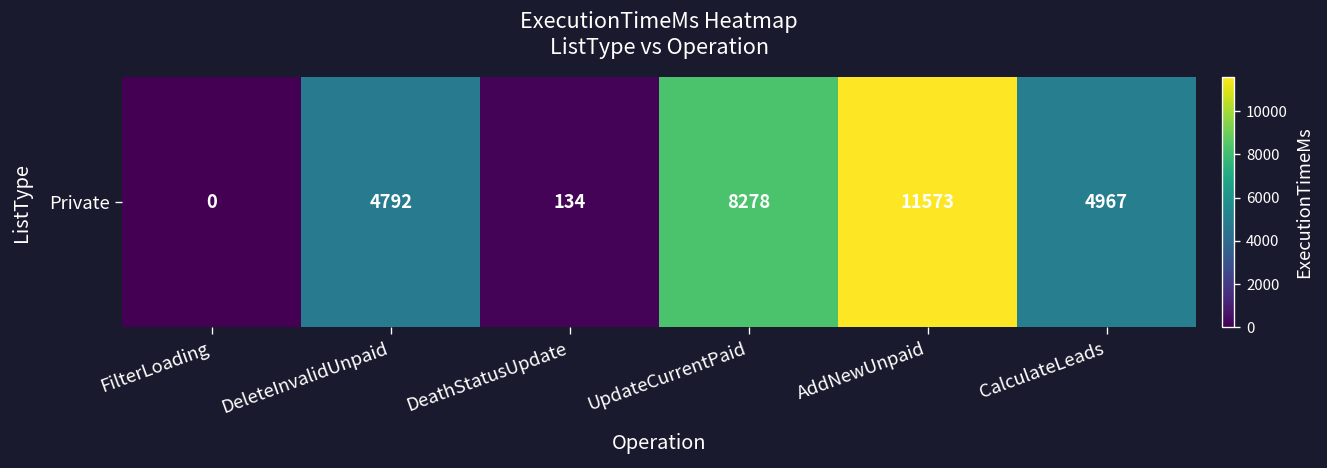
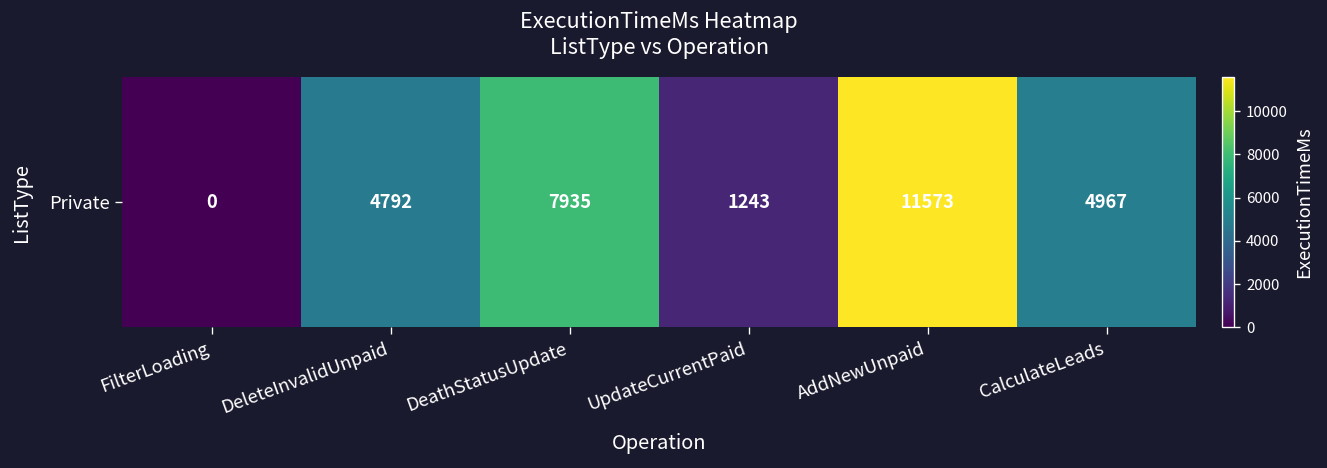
  {
    "Private": {
      "FilterLoading": 0,
      "DeleteInvalidUnpaid": 4792,
-     "DeathStatusUpdate": 134,
-     "UpdateCurrentPaid": 8278,
+     "DeathStatusUpdate": 7935,
+     "UpdateCurrentPaid": 1243,
      "AddNewUnpaid": 11573,
      "CalculateLeads": 4967
    }
  }
